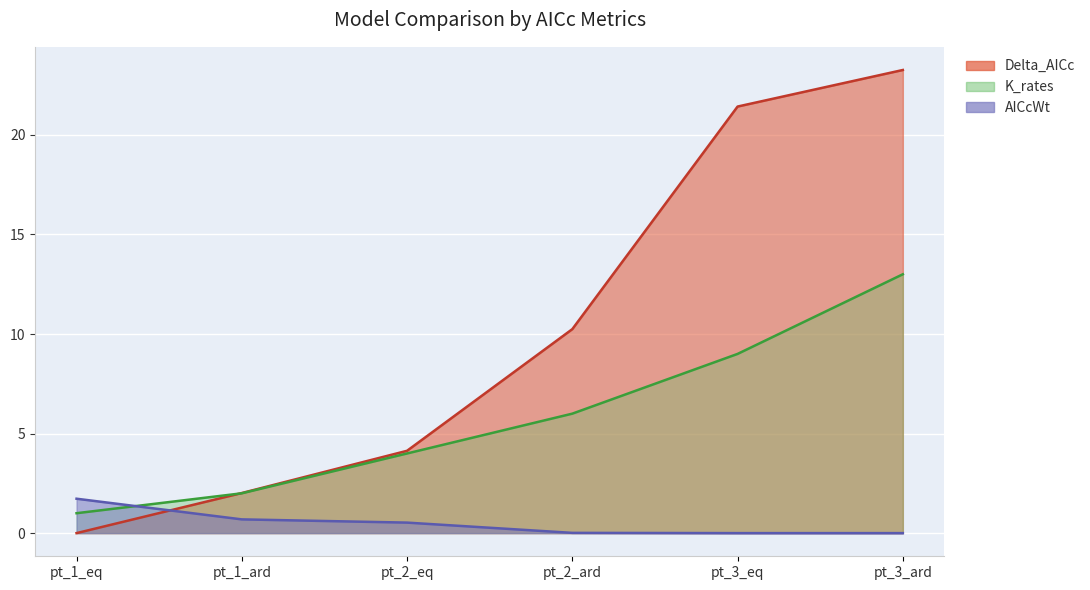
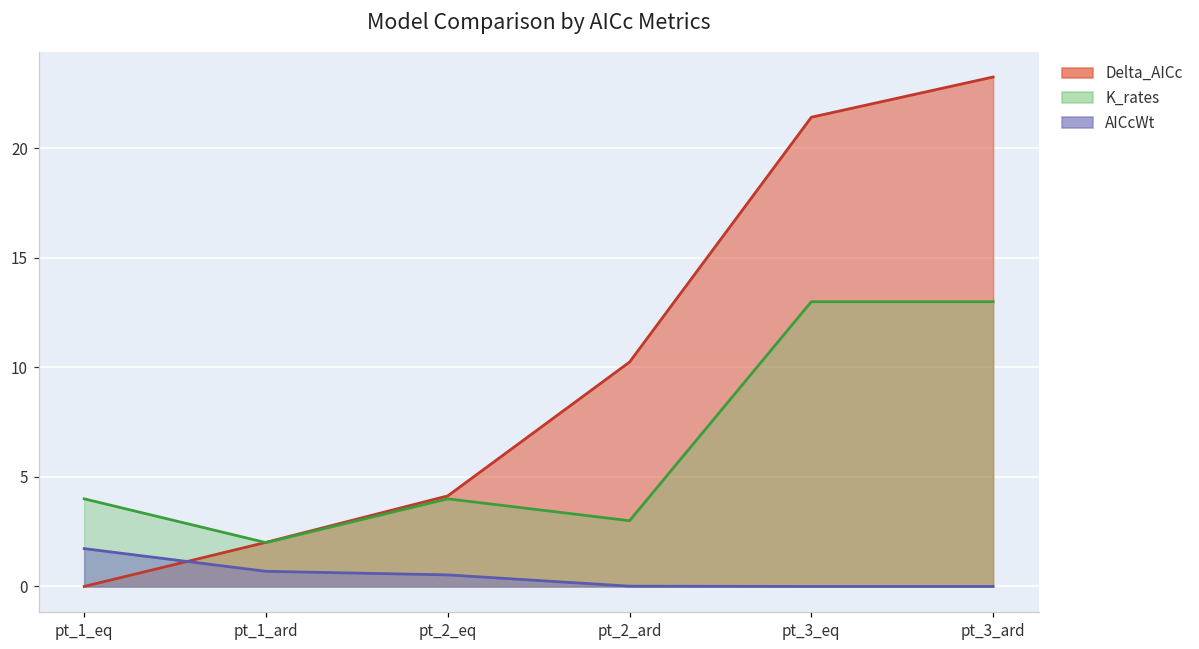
  {
    "Delta_AICc": {
      "pt_1_eq": 0,
      "pt_2_eq": 4.1,
      "pt_2_ard": 10.2,
      "pt_3_eq": 21.4,
      "pt_3_ard": 23.3
    },
    "K_rates": {
-     "pt_1_eq": 1,
+     "pt_1_eq": 4,
      "pt_2_eq": 4,
-     "pt_2_ard": 6,
-     "pt_3_eq": 9,
+     "pt_2_ard": 3,
+     "pt_3_eq": 13,
      "pt_3_ard": 13
    },
    "AICcWt": {
      "pt_1_eq": 1.7,
      "pt_1_ard": 0.7,
      "pt_2_eq": 0.5,
      "pt_2_ard": 0,
      "pt_3_eq": 0,
      "pt_3_ard": 0
    }
  }
